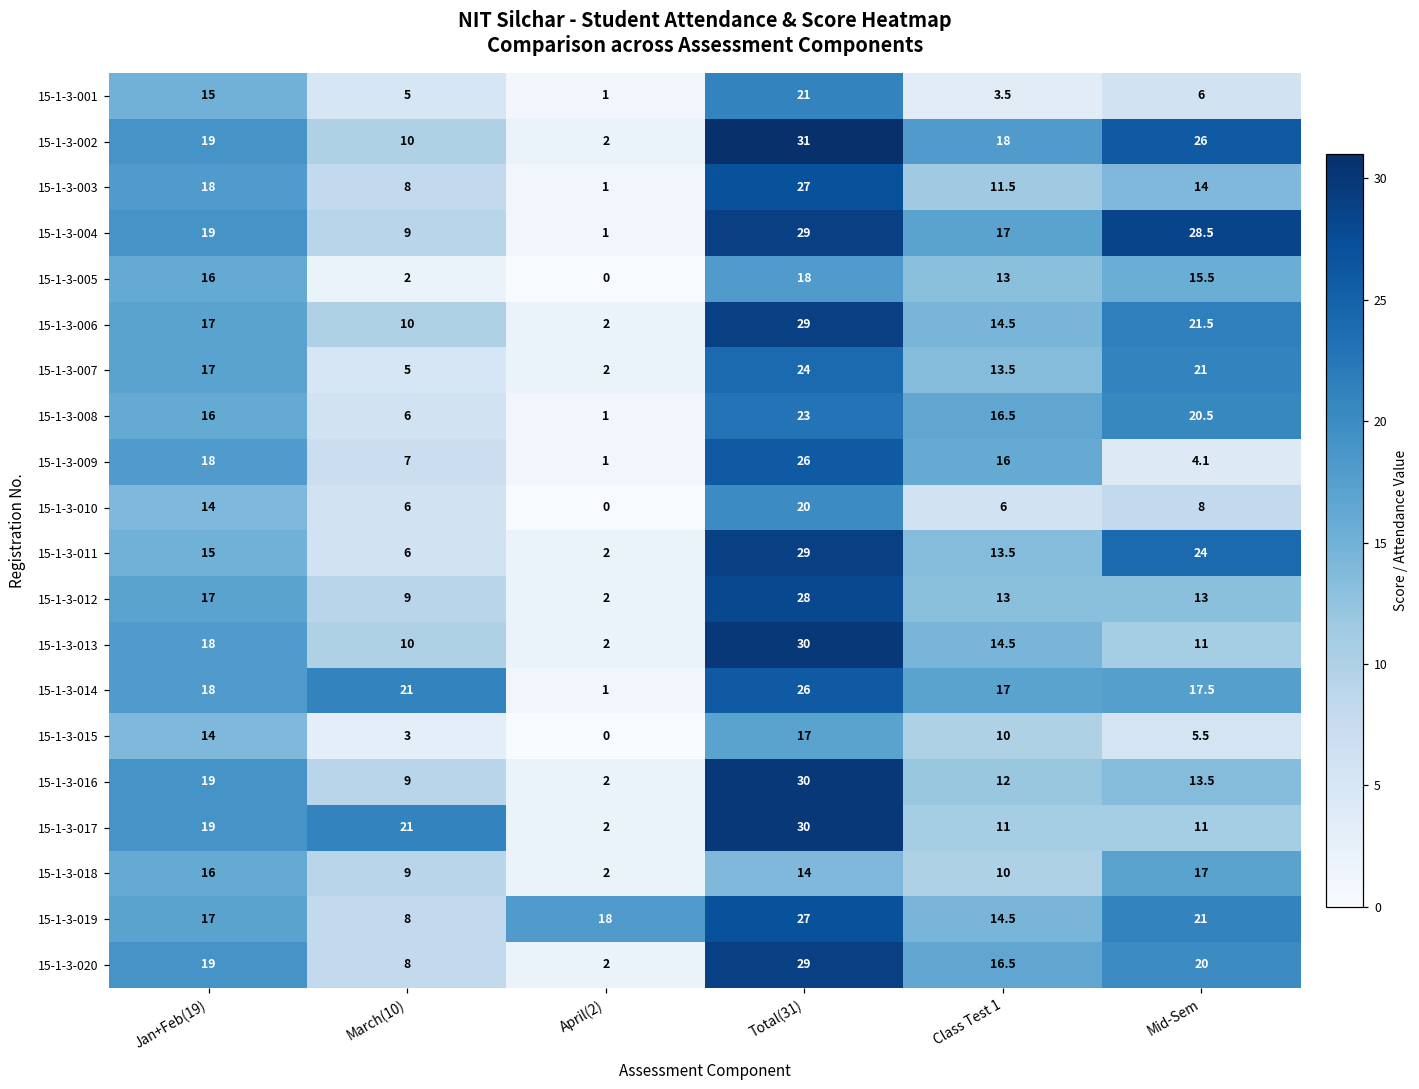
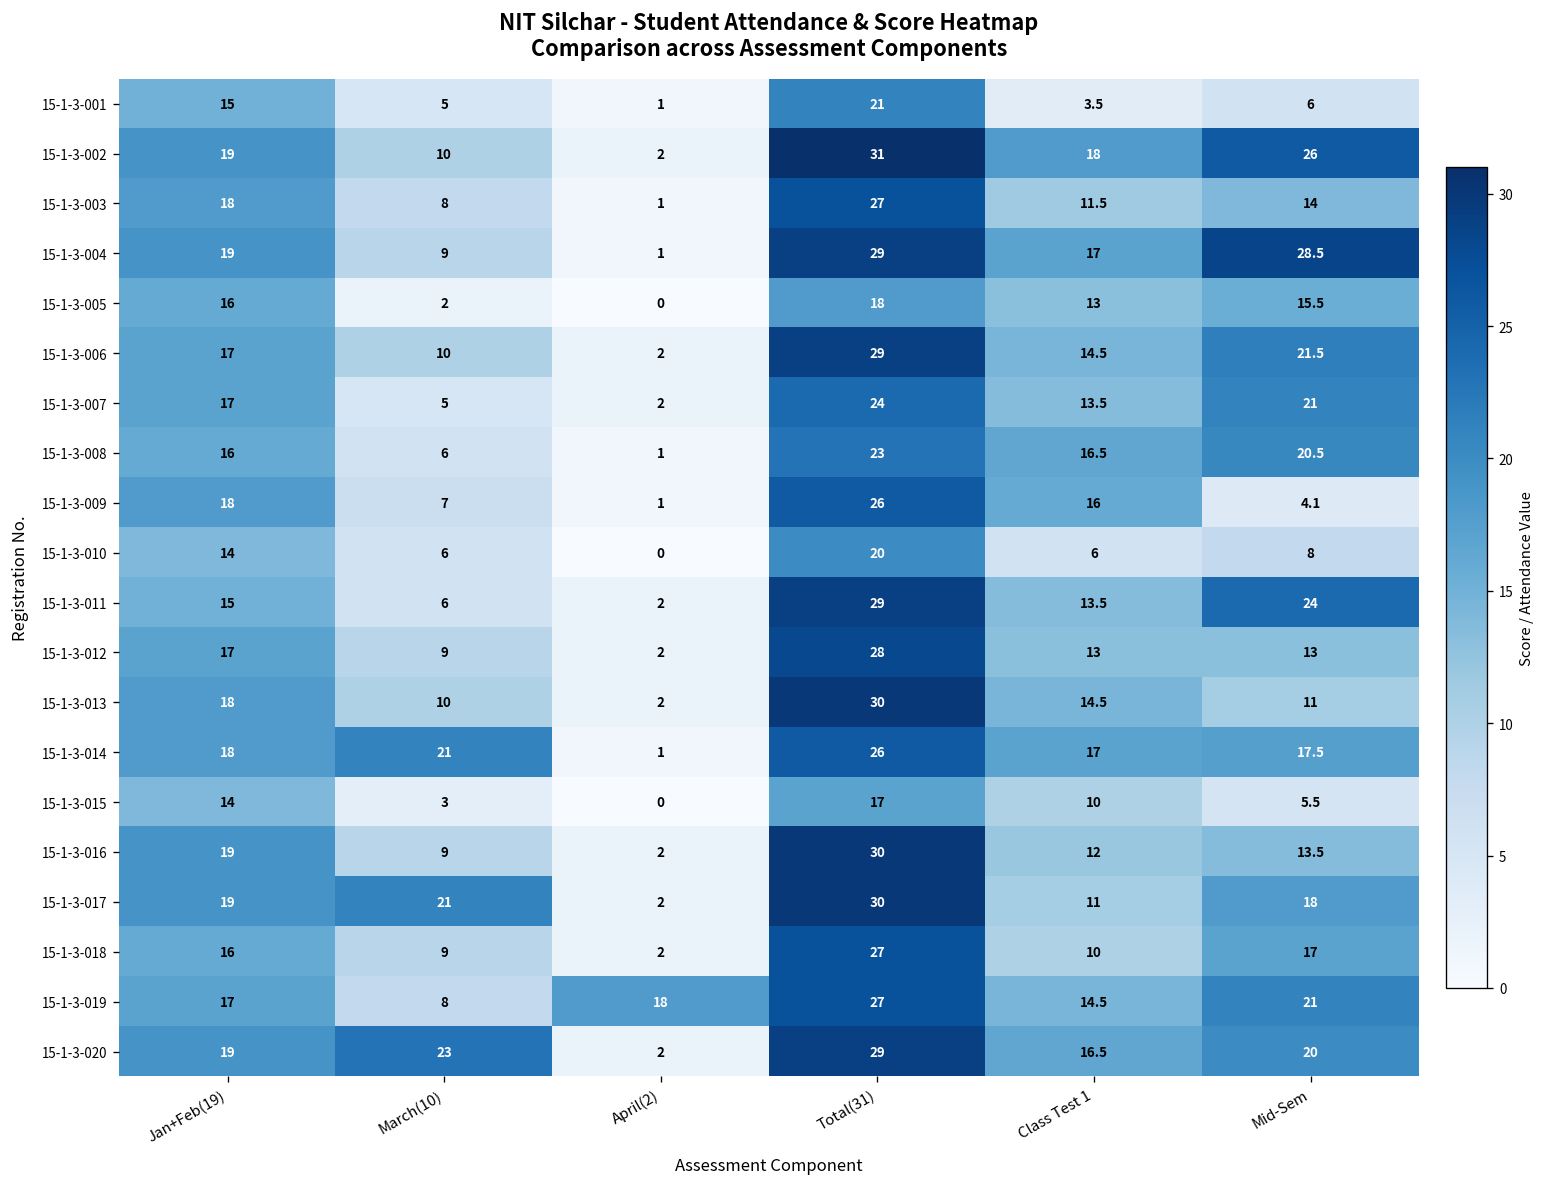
  {
    "15-1-3-001": {
      "Jan+Feb(19)": 15,
      "March(10)": 5,
      "April(2)": 1,
      "Total(31)": 21,
      "Class Test 1": 3.5,
      "Mid-Sem": 6
    },
    "15-1-3-002": {
      "Jan+Feb(19)": 19,
      "March(10)": 10,
      "April(2)": 2,
      "Total(31)": 31,
      "Class Test 1": 18,
      "Mid-Sem": 26
    },
    "15-1-3-003": {
      "Jan+Feb(19)": 18,
      "March(10)": 8,
      "April(2)": 1,
      "Total(31)": 27,
      "Class Test 1": 11.5,
      "Mid-Sem": 14
    },
    "15-1-3-004": {
      "Jan+Feb(19)": 19,
      "March(10)": 9,
      "April(2)": 1,
      "Total(31)": 29,
      "Class Test 1": 17,
      "Mid-Sem": 28.5
    },
    "15-1-3-005": {
      "Jan+Feb(19)": 16,
      "March(10)": 2,
      "April(2)": 0,
      "Total(31)": 18,
      "Class Test 1": 13,
      "Mid-Sem": 15.5
    },
    "15-1-3-006": {
      "Jan+Feb(19)": 17,
      "March(10)": 10,
      "April(2)": 2,
      "Total(31)": 29,
      "Class Test 1": 14.5,
      "Mid-Sem": 21.5
    },
    "15-1-3-007": {
      "Jan+Feb(19)": 17,
      "March(10)": 5,
      "April(2)": 2,
      "Total(31)": 24,
      "Class Test 1": 13.5,
      "Mid-Sem": 21
    },
    "15-1-3-008": {
      "Jan+Feb(19)": 16,
      "March(10)": 6,
      "April(2)": 1,
      "Total(31)": 23,
      "Class Test 1": 16.5,
      "Mid-Sem": 20.5
    },
    "15-1-3-009": {
      "Jan+Feb(19)": 18,
      "March(10)": 7,
      "April(2)": 1,
      "Total(31)": 26,
      "Class Test 1": 16,
      "Mid-Sem": 4.1
    },
    "15-1-3-010": {
      "Jan+Feb(19)": 14,
      "March(10)": 6,
      "April(2)": 0,
      "Total(31)": 20,
      "Class Test 1": 6,
      "Mid-Sem": 8
    },
    "15-1-3-011": {
      "Jan+Feb(19)": 15,
      "March(10)": 6,
      "April(2)": 2,
      "Total(31)": 29,
      "Class Test 1": 13.5,
      "Mid-Sem": 24
    },
    "15-1-3-012": {
      "Jan+Feb(19)": 17,
      "March(10)": 9,
      "April(2)": 2,
      "Total(31)": 28,
      "Class Test 1": 13,
      "Mid-Sem": 13
    },
    "15-1-3-013": {
      "Jan+Feb(19)": 18,
      "March(10)": 10,
      "April(2)": 2,
      "Total(31)": 30,
      "Class Test 1": 14.5,
      "Mid-Sem": 11
    },
    "15-1-3-014": {
      "Jan+Feb(19)": 18,
      "March(10)": 21,
      "April(2)": 1,
      "Total(31)": 26,
      "Class Test 1": 17,
      "Mid-Sem": 17.5
    },
    "15-1-3-015": {
      "Jan+Feb(19)": 14,
      "March(10)": 3,
      "April(2)": 0,
      "Total(31)": 17,
      "Class Test 1": 10,
      "Mid-Sem": 5.5
    },
    "15-1-3-016": {
      "Jan+Feb(19)": 19,
      "March(10)": 9,
      "April(2)": 2,
      "Total(31)": 30,
      "Class Test 1": 12,
      "Mid-Sem": 13.5
    },
    "15-1-3-017": {
      "Jan+Feb(19)": 19,
      "March(10)": 21,
      "April(2)": 2,
      "Total(31)": 30,
      "Class Test 1": 11,
-     "Mid-Sem": 11
+     "Mid-Sem": 18
    },
    "15-1-3-018": {
      "Jan+Feb(19)": 16,
      "March(10)": 9,
      "April(2)": 2,
-     "Total(31)": 14,
+     "Total(31)": 27,
      "Class Test 1": 10,
      "Mid-Sem": 17
    },
    "15-1-3-019": {
      "Jan+Feb(19)": 17,
      "March(10)": 8,
      "April(2)": 18,
      "Total(31)": 27,
      "Class Test 1": 14.5,
      "Mid-Sem": 21
    },
    "15-1-3-020": {
      "Jan+Feb(19)": 19,
-     "March(10)": 8,
+     "March(10)": 23,
      "April(2)": 2,
      "Total(31)": 29,
      "Class Test 1": 16.5,
      "Mid-Sem": 20
    }
  }
